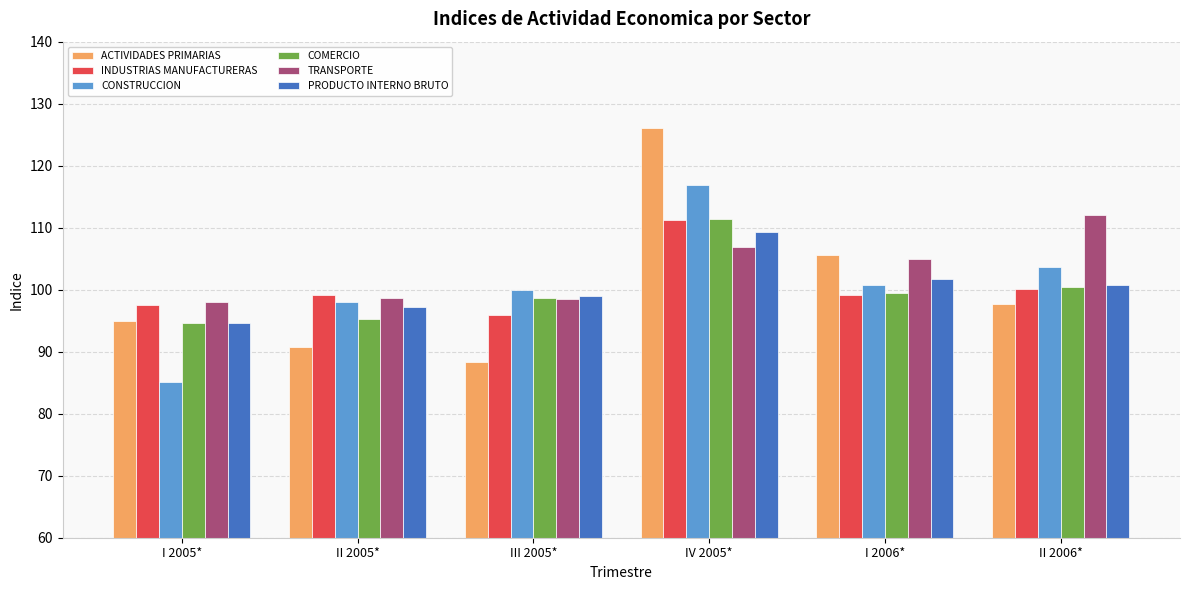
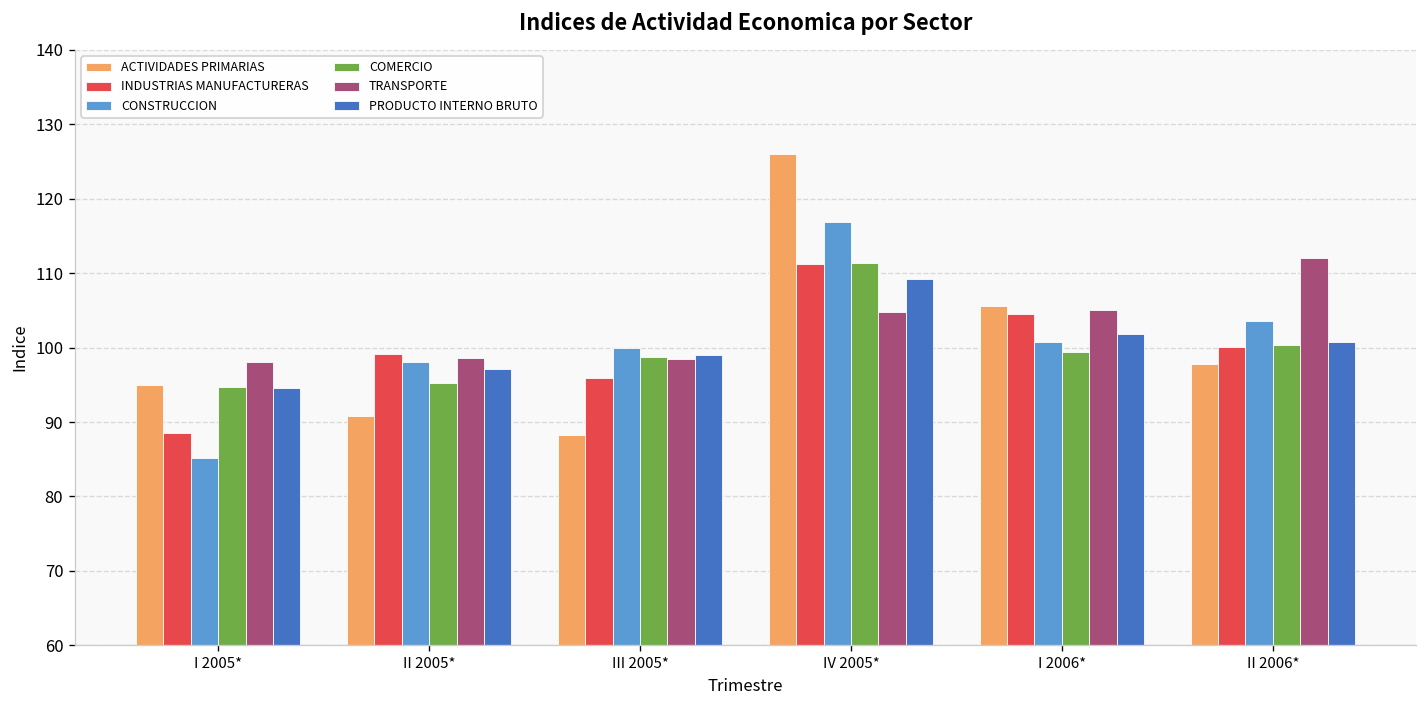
  {
    "ACTIVIDADES PRIMARIAS": {
      "I 2005*": 95,
      "II 2005*": 91,
      "III 2005*": 88,
      "IV 2005*": 126,
      "I 2006*": 106,
      "II 2006*": 98
    },
    "INDUSTRIAS MANUFACTURERAS": {
-     "I 2005*": 98,
+     "I 2005*": 88,
      "II 2005*": 99,
      "III 2005*": 96,
      "IV 2005*": 111,
-     "I 2006*": 99,
+     "I 2006*": 105,
      "II 2006*": 100
    },
    "COMERCIO": {
      "I 2005*": 95,
      "II 2005*": 95,
      "III 2005*": 99,
      "IV 2005*": 111,
      "I 2006*": 99,
      "II 2006*": 100
    },
    "TRANSPORTE": {
      "I 2005*": 98,
      "II 2005*": 99,
      "III 2005*": 99,
-     "IV 2005*": 107,
+     "IV 2005*": 105,
      "I 2006*": 105,
      "II 2006*": 112
    }
  }
